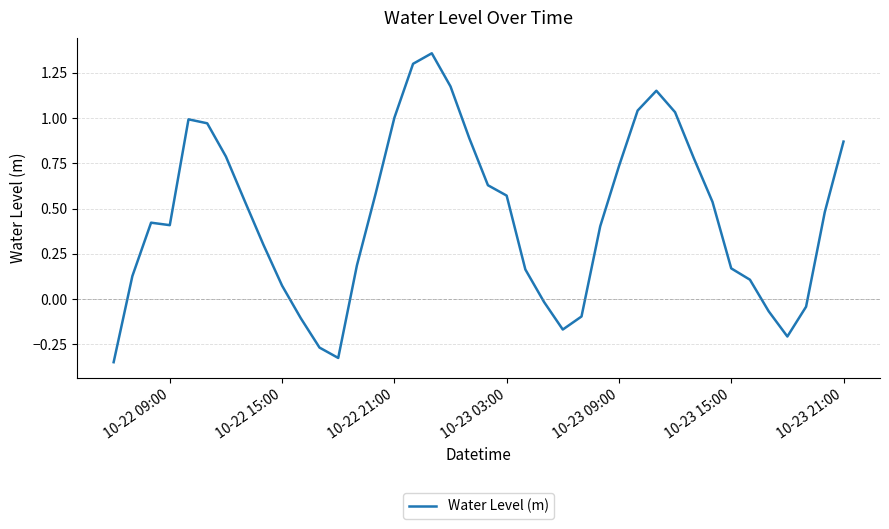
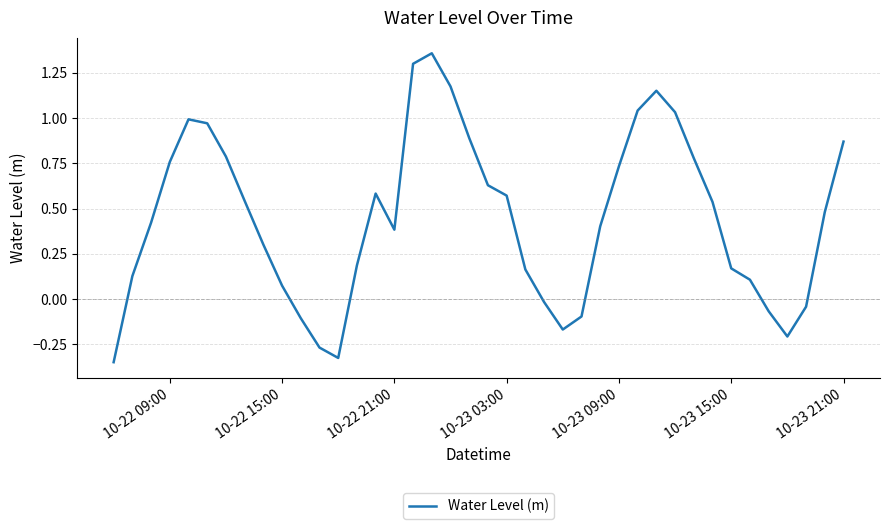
  {
-   "10-22 09:00": 0.41,
+   "10-22 09:00": 0.76,
    "10-22 15:00": 0.07,
-   "10-22 21:00": 1.00,
+   "10-22 21:00": 0.38,
    "10-23 03:00": 0.57,
    "10-23 09:00": 0.73,
    "10-23 15:00": 0.17,
    "10-23 21:00": 0.87
  }
